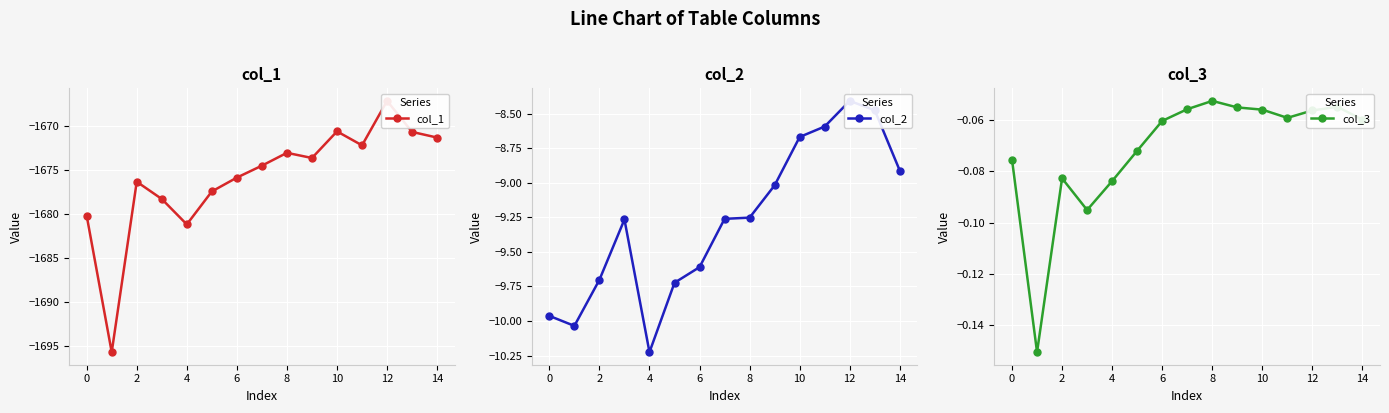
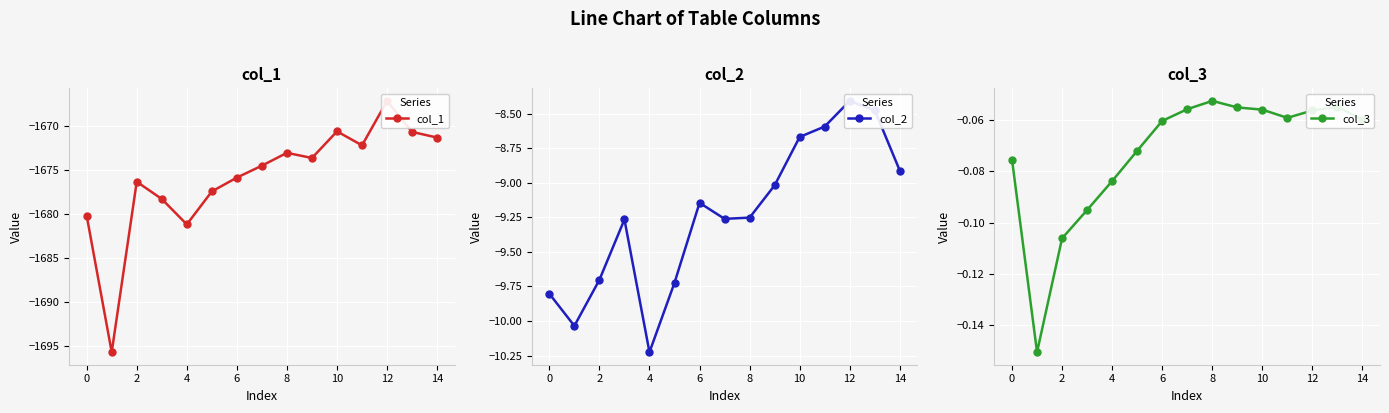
  {
    "col_1": {
      "0": -1680,
      "2": -1676,
      "4": -1681,
      "6": -1676,
      "8": -1673,
      "10": -1671,
      "14": -1671
    },
    "col_2": {
-     "0": -9.96,
+     "0": -9.80,
      "2": -9.70,
      "4": -10.22,
-     "6": -9.61,
+     "6": -9.15,
      "8": -9.25,
      "10": -8.67,
      "14": -8.91
    },
    "col_3": {
      "0": -0.075,
-     "2": -0.083,
+     "2": -0.106,
      "4": -0.084,
      "6": -0.060,
      "8": -0.052,
      "10": -0.056
    }
  }
